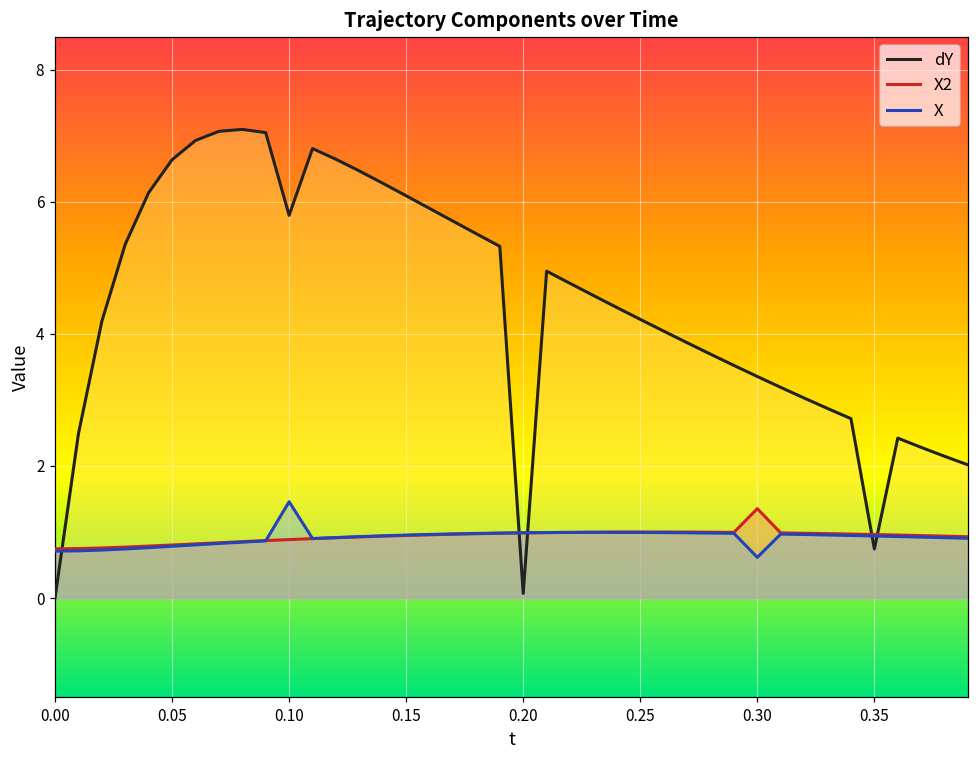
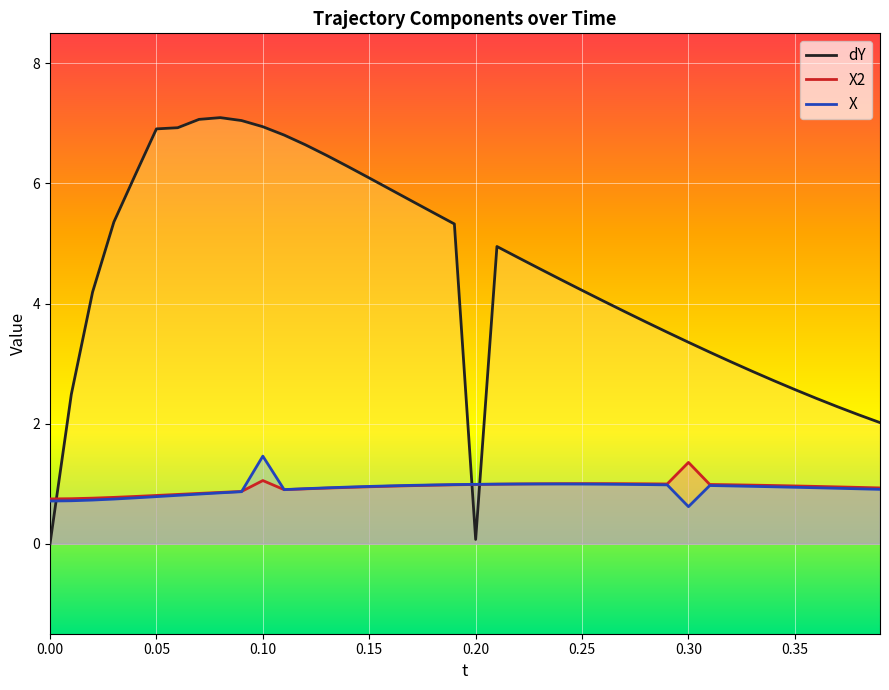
  {
    "dY": {
      "0.00": 0.0,
-     "0.05": 6.6,
-     "0.10": 5.8,
+     "0.05": 6.9,
+     "0.10": 6.9,
      "0.15": 6.1,
      "0.20": 0.1,
      "0.25": 4.2,
      "0.30": 3.4,
-     "0.35": 0.7
+     "0.35": 2.6
    },
    "X2": {
-     "0.10": 0.9,
+     "0.10": 1.1,
      "0.30": 1.4
    },
    "X": {
      "0.10": 1.5,
      "0.30": 0.6
    }
  }
